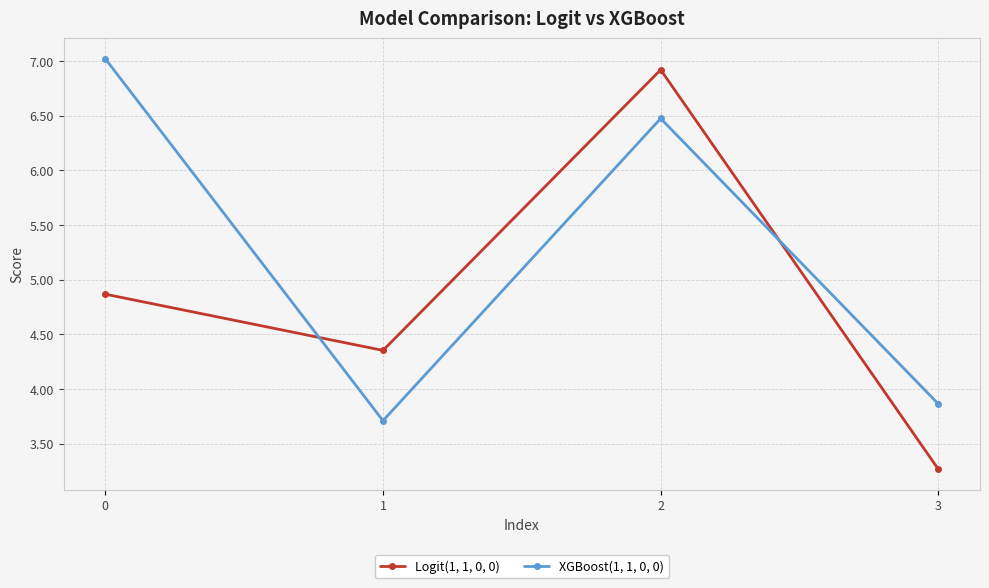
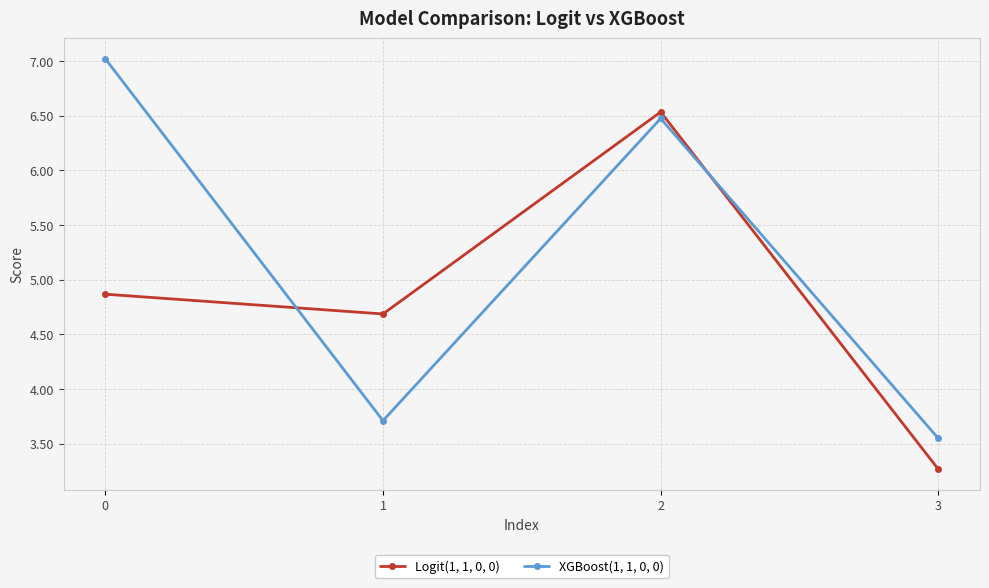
  {
    "Logit(1, 1, 0, 0)": {
      "0": 4.87,
-     "1": 4.35,
-     "2": 6.92,
+     "1": 4.69,
+     "2": 6.53,
      "3": 3.26
    },
    "XGBoost(1, 1, 0, 0)": {
      "0": 7.02,
      "1": 3.71,
      "2": 6.47,
-     "3": 3.86
+     "3": 3.55
    }
  }
